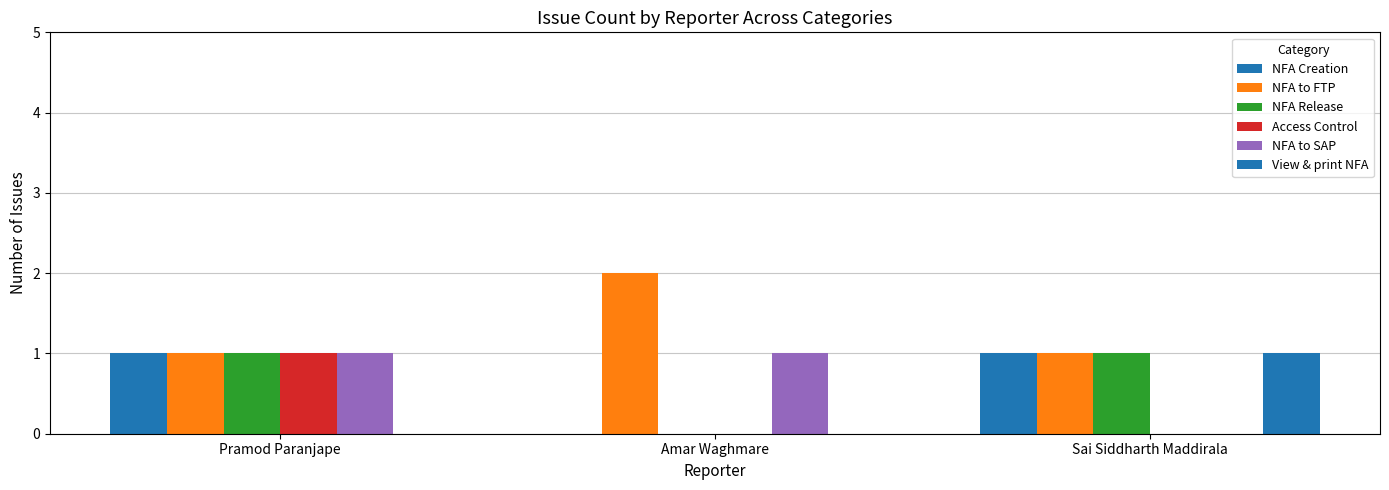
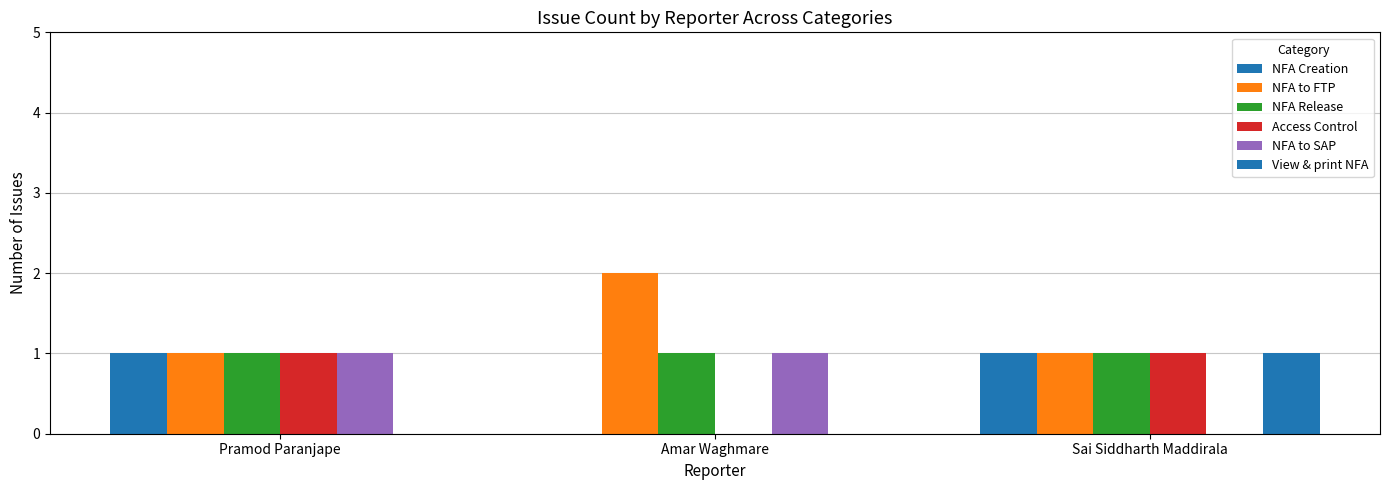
  {
    "NFA to FTP": {
      "Pramod Paranjape": 1,
      "Amar Waghmare": 2,
      "Sai Siddharth Maddirala": 1
    },
    "NFA Release": {
      "Pramod Paranjape": 1,
-     "Amar Waghmare": 0,
+     "Amar Waghmare": 1,
      "Sai Siddharth Maddirala": 1
    },
    "Access Control": {
      "Pramod Paranjape": 1,
      "Amar Waghmare": 0,
-     "Sai Siddharth Maddirala": 0
+     "Sai Siddharth Maddirala": 1
    },
    "NFA to SAP": {
      "Pramod Paranjape": 1,
      "Amar Waghmare": 1,
      "Sai Siddharth Maddirala": 0
    }
  }
